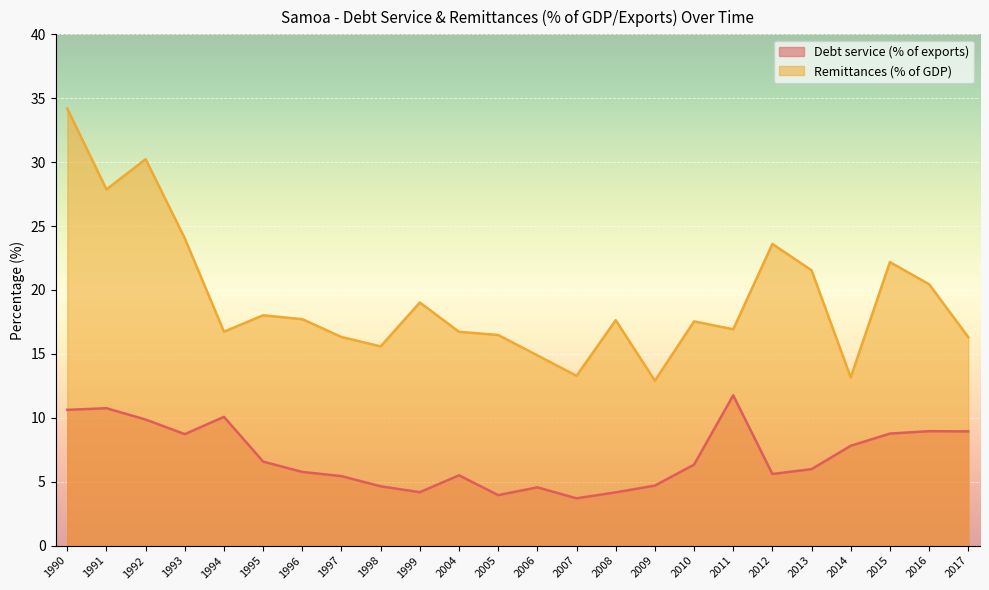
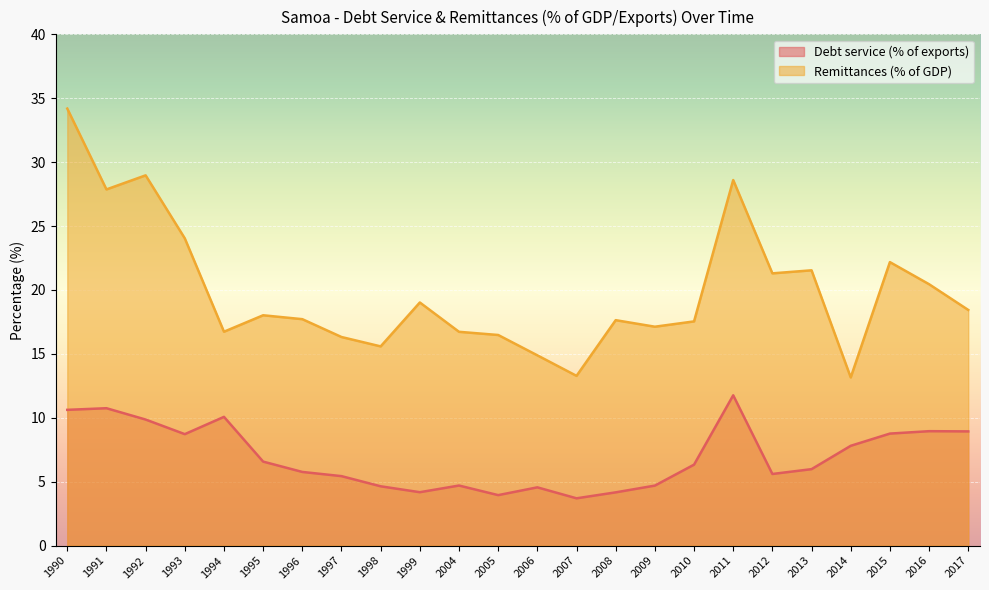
  {
    "Debt service (% of exports)": {
      "1990": 10.6,
      "1991": 10.7,
      "1992": 9.9,
      "1993": 8.7,
      "1994": 10.1,
      "1995": 6.6,
      "1996": 5.8,
      "1997": 5.4,
      "1998": 4.6,
      "1999": 4.2,
-     "2004": 5.5,
+     "2004": 4.7,
      "2005": 3.9,
      "2006": 4.6,
      "2007": 3.7,
      "2008": 4.2,
      "2009": 4.7,
      "2010": 6.3,
      "2011": 11.8,
      "2012": 5.6,
      "2013": 6.0,
      "2014": 7.8,
      "2015": 8.8,
      "2016": 9.0,
      "2017": 8.9
    },
    "Remittances (% of GDP)": {
      "1990": 34.2,
      "1991": 27.9,
-     "1992": 30.2,
+     "1992": 29.0,
      "1993": 24.0,
      "1994": 16.7,
      "1995": 18.0,
      "1996": 17.7,
      "1997": 16.3,
      "1998": 15.6,
      "1999": 19.0,
      "2004": 16.7,
      "2005": 16.5,
      "2006": 14.9,
      "2007": 13.3,
      "2008": 17.6,
-     "2009": 12.9,
+     "2009": 17.1,
      "2010": 17.5,
-     "2011": 16.9,
-     "2012": 23.6,
+     "2011": 28.6,
+     "2012": 21.3,
      "2013": 21.5,
      "2014": 13.2,
      "2015": 22.2,
      "2016": 20.5,
-     "2017": 16.3
+     "2017": 18.4
    }
  }
